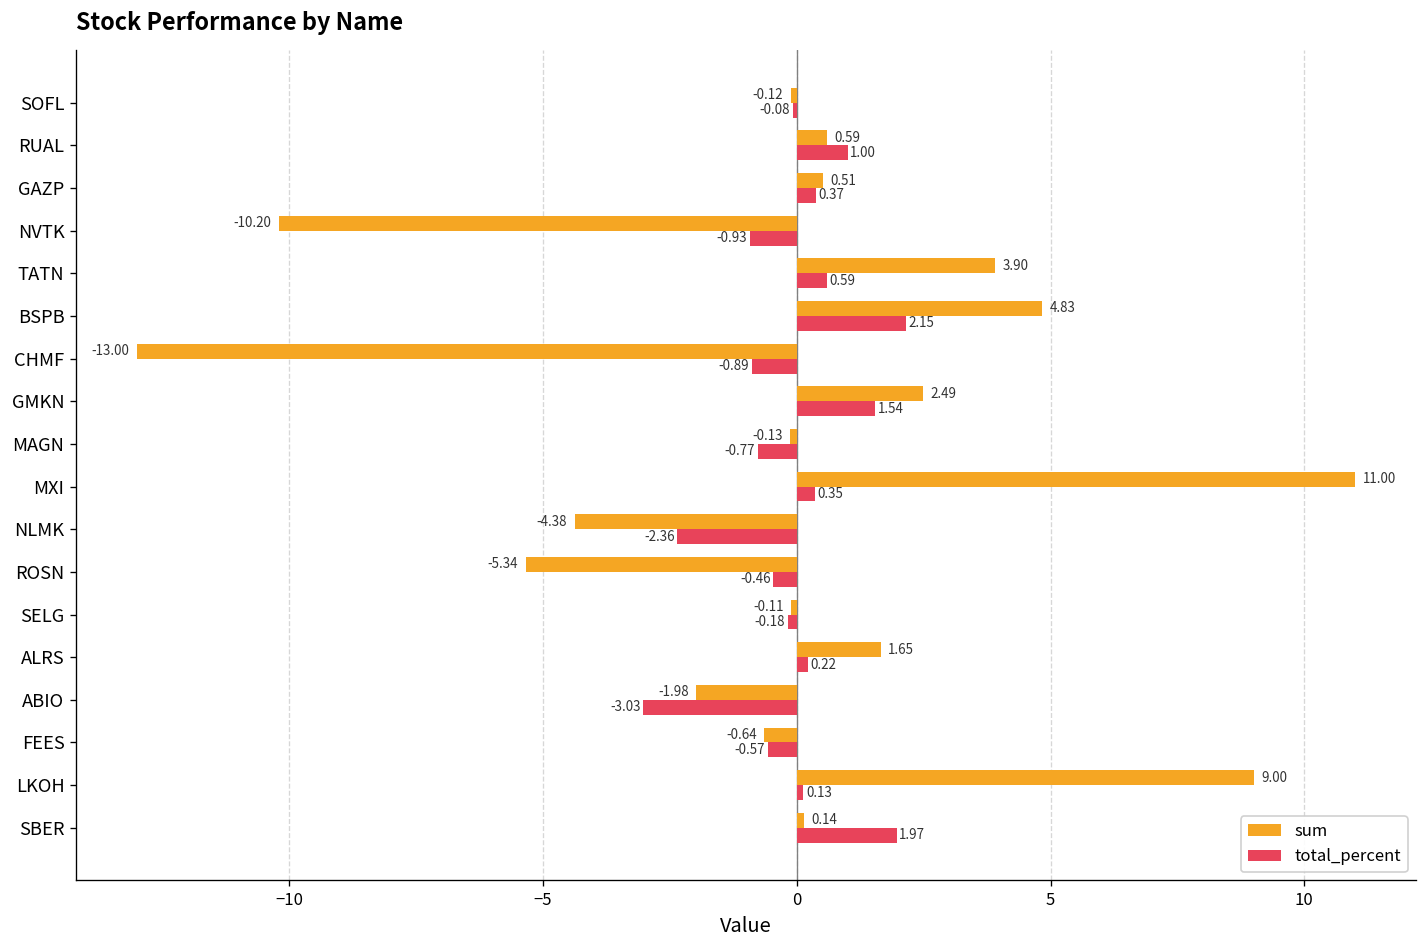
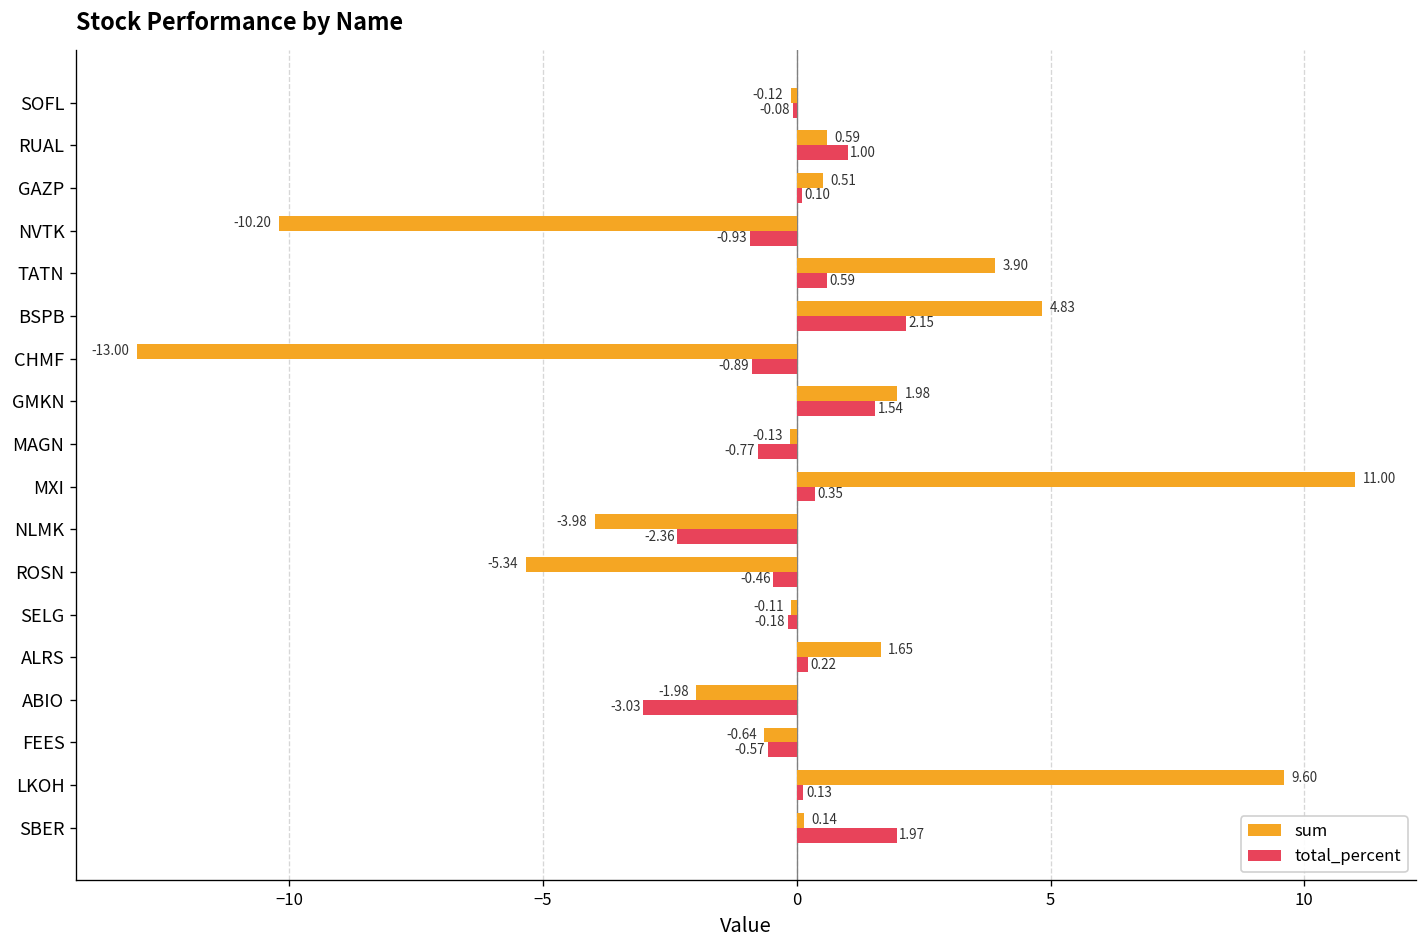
  {
    "sum": {
      "SOFL": -0.12,
      "RUAL": 0.59,
      "GAZP": 0.51,
      "NVTK": -10.20,
      "TATN": 3.90,
      "BSPB": 4.83,
      "CHMF": -13.00,
-     "GMKN": 2.49,
+     "GMKN": 1.98,
      "MAGN": -0.13,
      "MXI": 11.00,
-     "NLMK": -4.38,
+     "NLMK": -3.98,
      "ROSN": -5.34,
      "SELG": -0.11,
      "ALRS": 1.65,
      "ABIO": -1.98,
      "FEES": -0.64,
-     "LKOH": 9.00,
+     "LKOH": 9.60,
      "SBER": 0.14
    },
    "total_percent": {
      "SOFL": -0.08,
      "RUAL": 1.00,
-     "GAZP": 0.37,
+     "GAZP": 0.10,
      "NVTK": -0.93,
      "TATN": 0.59,
      "BSPB": 2.15,
      "CHMF": -0.89,
      "GMKN": 1.54,
      "MAGN": -0.77,
      "MXI": 0.35,
      "NLMK": -2.36,
      "ROSN": -0.46,
      "SELG": -0.18,
      "ALRS": 0.22,
      "ABIO": -3.03,
      "FEES": -0.57,
      "LKOH": 0.13,
      "SBER": 1.97
    }
  }
